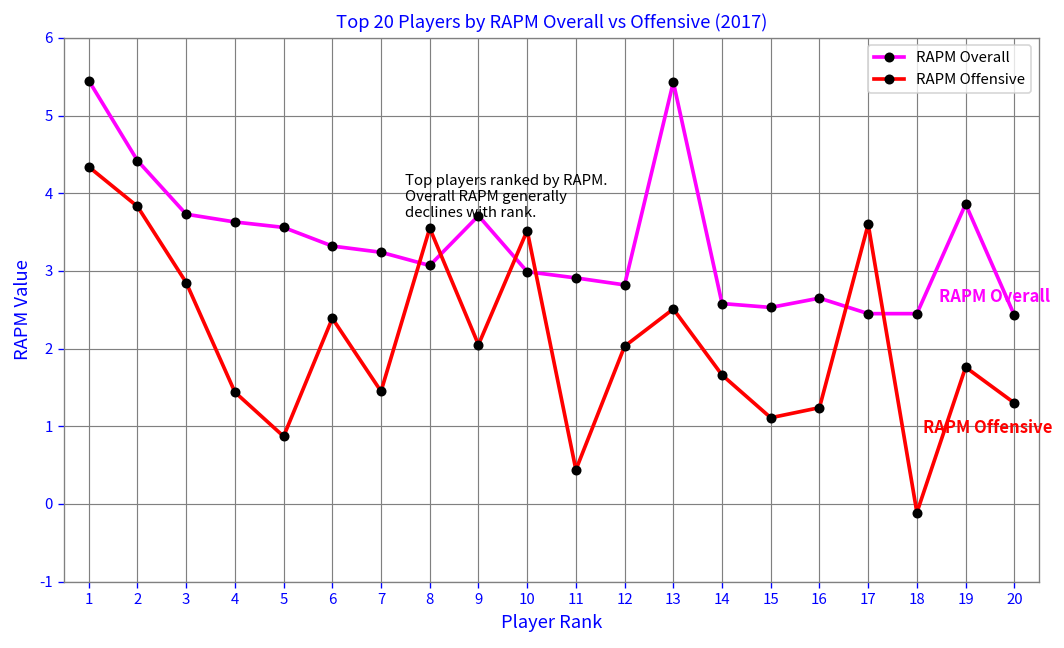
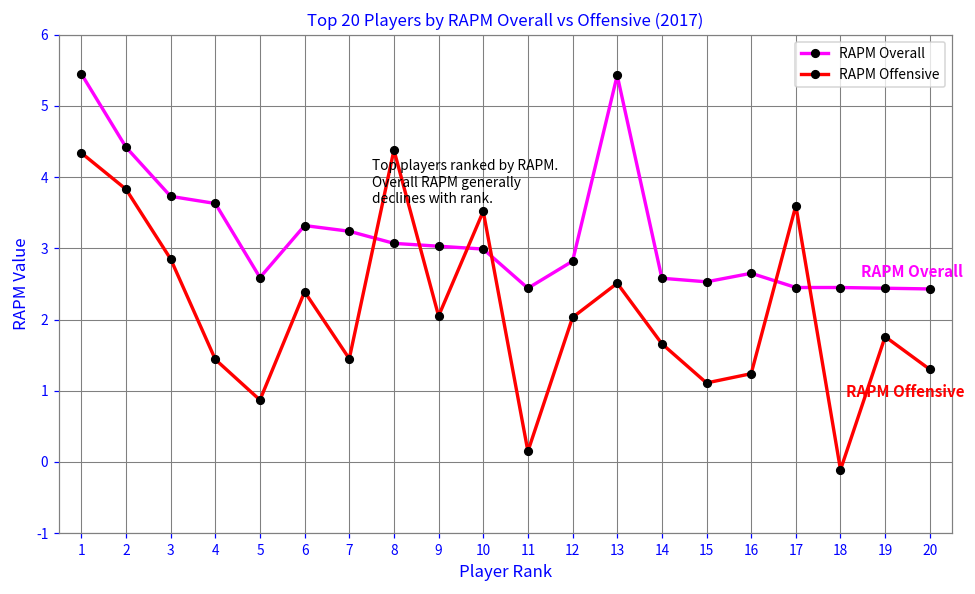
  {
    "RAPM Overall": {
      "1": 5.5,
      "2": 4.4,
      "3": 3.7,
      "4": 3.6,
-     "5": 3.6,
+     "5": 2.6,
      "6": 3.3,
      "7": 3.2,
      "8": 3.1,
-     "9": 3.7,
+     "9": 3.0,
      "10": 3.0,
-     "11": 2.9,
+     "11": 2.4,
      "12": 2.8,
      "13": 5.4,
      "14": 2.6,
      "15": 2.5,
      "16": 2.7,
      "17": 2.5,
      "18": 2.5,
-     "19": 3.9,
+     "19": 2.4,
      "20": 2.4
    },
    "RAPM Offensive": {
      "1": 4.3,
      "2": 3.8,
      "3": 2.9,
      "4": 1.4,
      "5": 0.9,
      "6": 2.4,
      "7": 1.5,
-     "8": 3.6,
+     "8": 4.4,
      "9": 2.1,
      "10": 3.5,
-     "11": 0.4,
+     "11": 0.2,
      "12": 2.0,
      "13": 2.5,
      "14": 1.7,
      "15": 1.1,
      "16": 1.2,
      "17": 3.6,
      "18": -0.1,
      "19": 1.8,
      "20": 1.3
    }
  }
